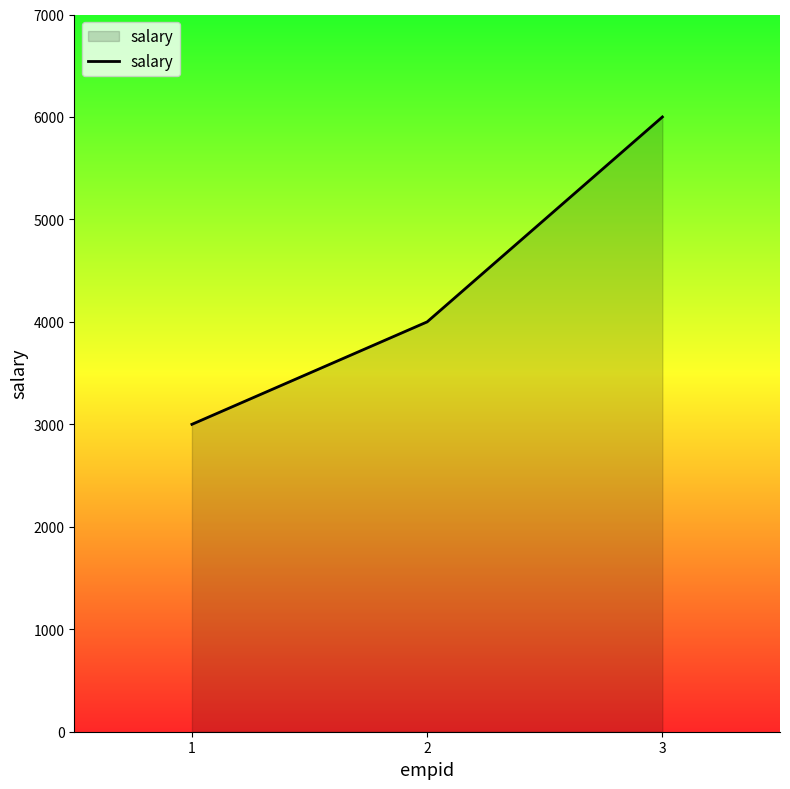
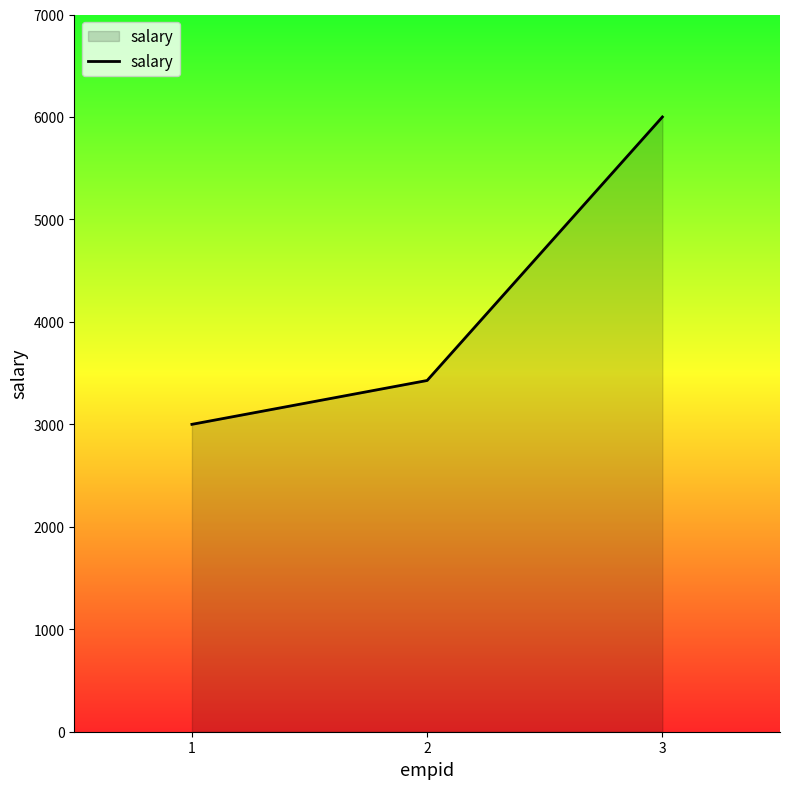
  {
    "1": 3000,
-   "2": 4000,
+   "2": 3430,
    "3": 6000
  }
